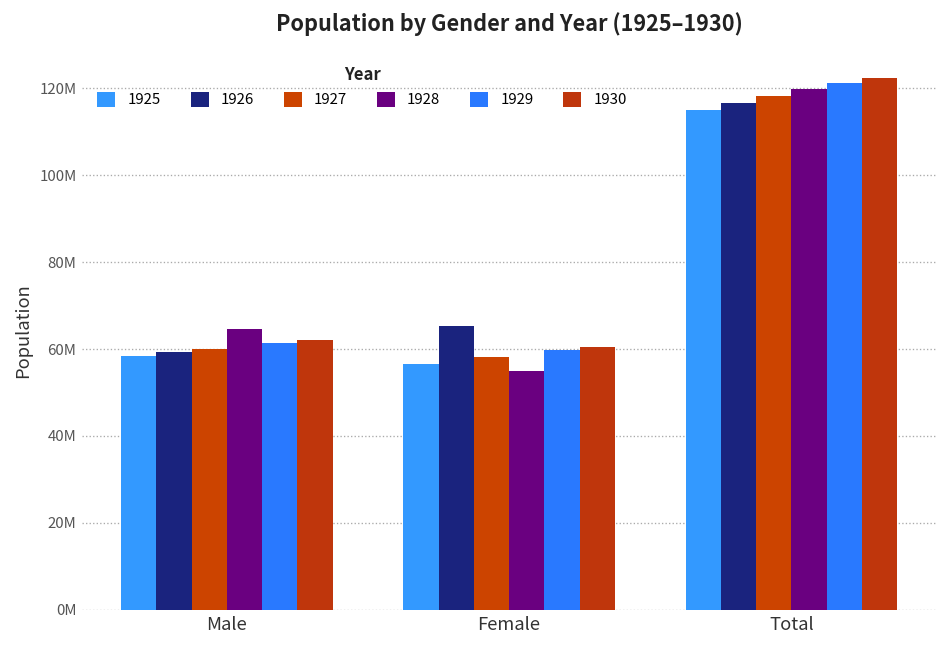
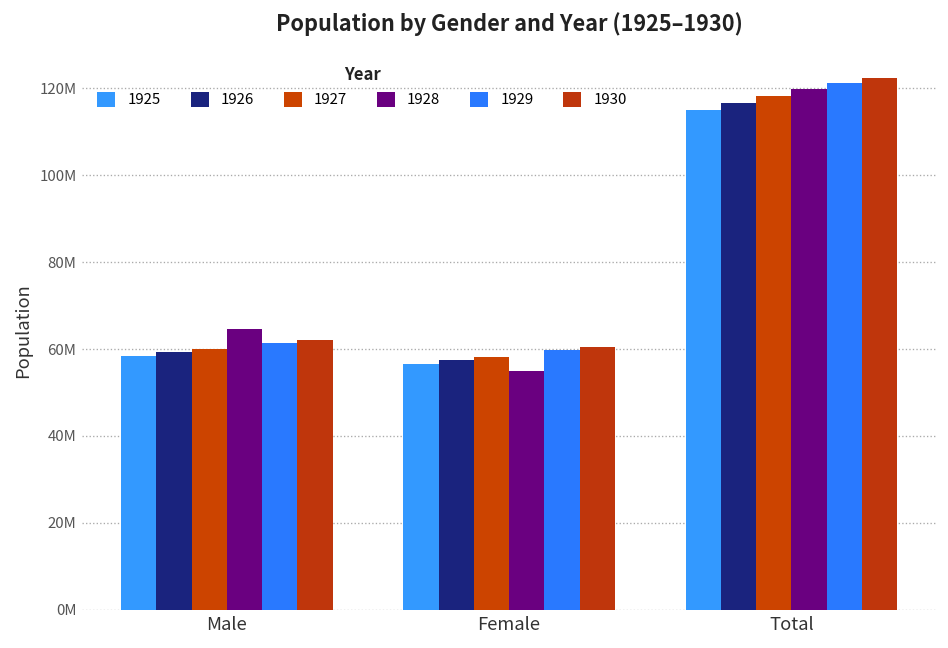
  {
    "1926": {
      "Male": 59000000,
-     "Female": 65000000,
+     "Female": 57000000,
      "Total": 117000000
    },
    "1928": {
      "Male": 65000000,
      "Female": 55000000,
      "Total": 120000000
    }
  }
